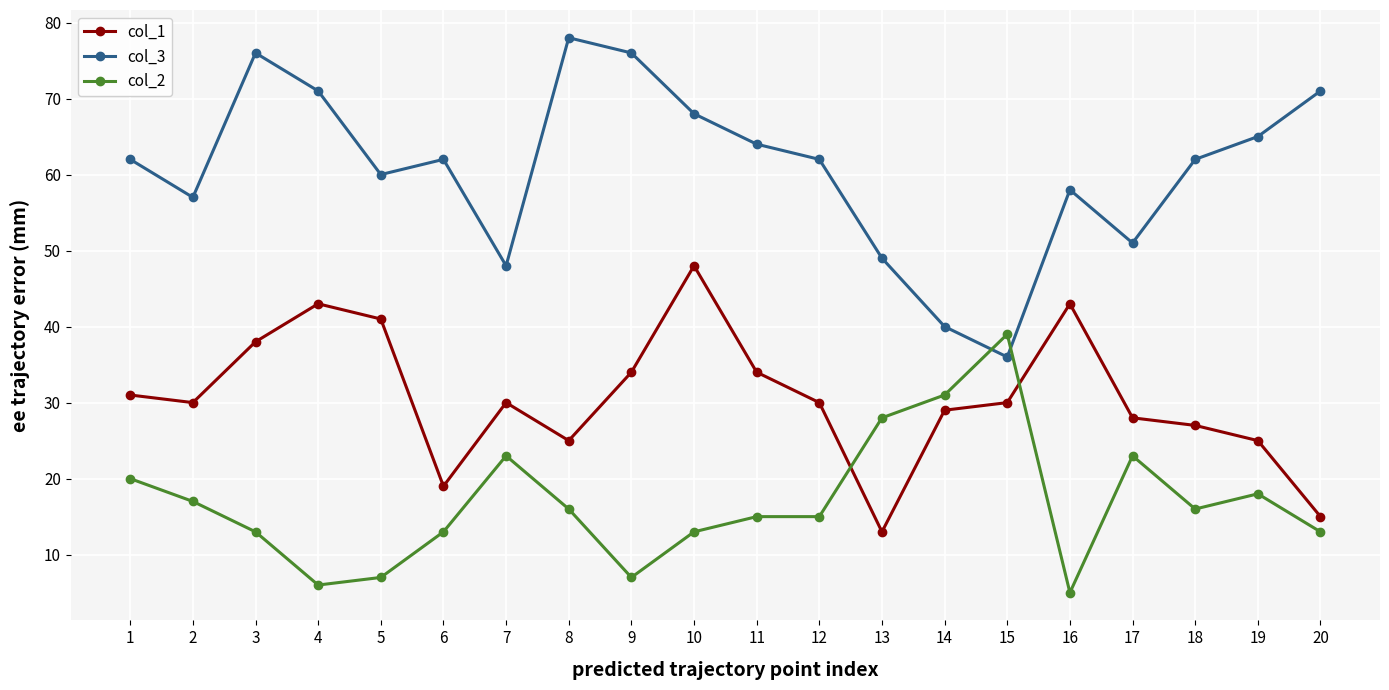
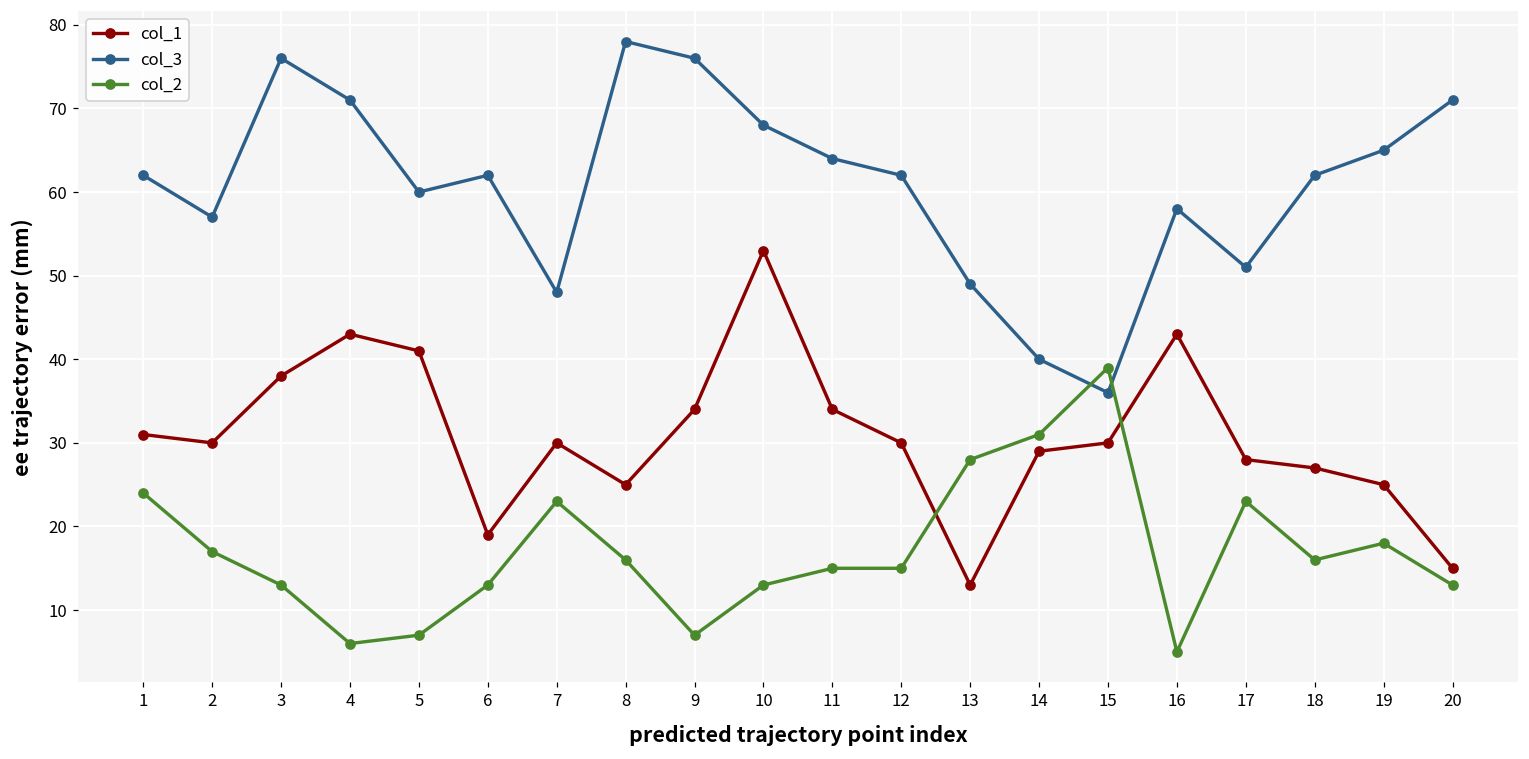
  {
    "col_1": {
      "1": 31,
      "2": 30,
      "3": 38,
      "4": 43,
      "5": 41,
      "6": 19,
      "7": 30,
      "8": 25,
      "9": 34,
-     "10": 48,
+     "10": 53,
      "11": 34,
      "12": 30,
      "13": 13,
      "14": 29,
      "15": 30,
      "16": 43,
      "17": 28,
      "18": 27,
      "19": 25,
      "20": 15
    },
    "col_3": {
      "1": 62,
      "2": 57,
      "3": 76,
      "4": 71,
      "5": 60,
      "6": 62,
      "7": 48,
      "8": 78,
      "9": 76,
      "10": 68,
      "11": 64,
      "12": 62,
      "13": 49,
      "14": 40,
      "15": 36,
      "16": 58,
      "17": 51,
      "18": 62,
      "19": 65,
      "20": 71
    },
    "col_2": {
-     "1": 20,
+     "1": 24,
      "2": 17,
      "3": 13,
      "4": 6,
      "5": 7,
      "6": 13,
      "7": 23,
      "8": 16,
      "9": 7,
      "10": 13,
      "11": 15,
      "12": 15,
      "13": 28,
      "14": 31,
      "15": 39,
      "16": 5,
      "17": 23,
      "18": 16,
      "19": 18,
      "20": 13
    }
  }
